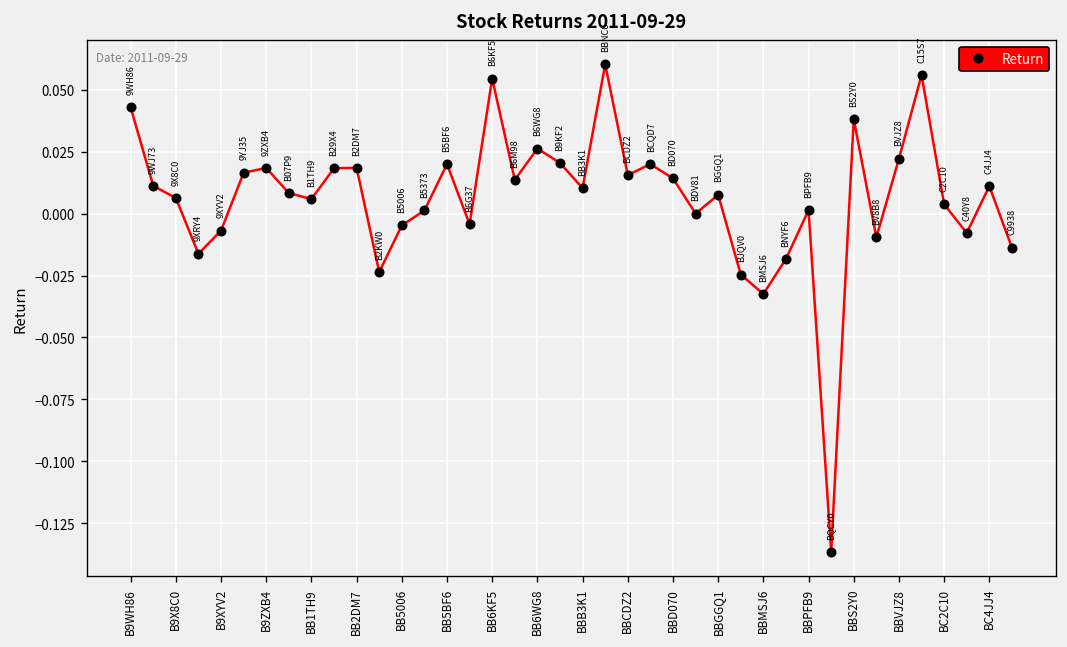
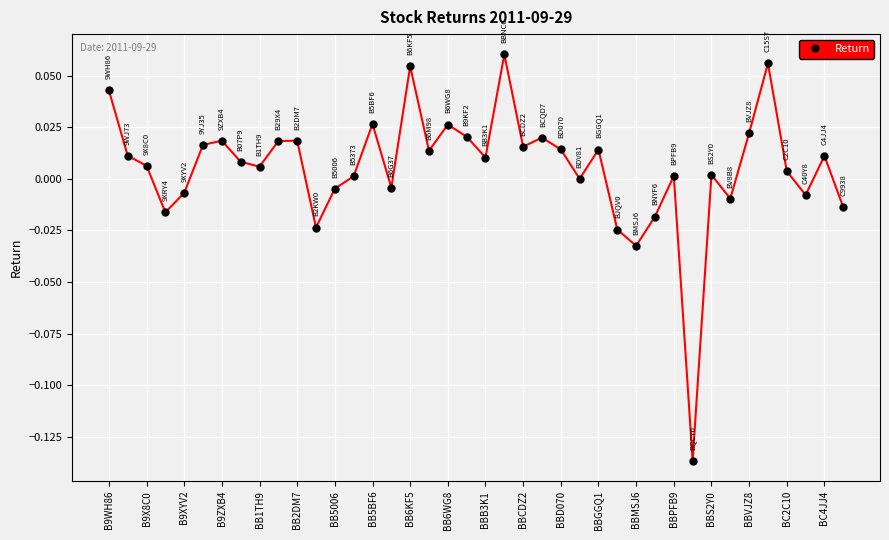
  {
    "BB1TH9": 0.006,
    "BB2DM7": 0.018,
    "BB5006": -0.005,
-   "BB5BF6": 0.020,
+   "BB5BF6": 0.027,
    "BB6KF5": 0.055,
    "BB6WG8": 0.026,
    "BBB3K1": 0.010,
    "BBCDZ2": 0.016,
    "BBD070": 0.014,
-   "BBGGQ1": 0.008,
+   "BBGGQ1": 0.014,
    "BBMSJ6": -0.032,
    "BBPFB9": 0.001,
-   "BBS2Y0": 0.038,
+   "BBS2Y0": 0.002,
    "BBVJZ8": 0.022,
    "BC2C10": 0.004,
    "BC4JJ4": 0.011
  }
